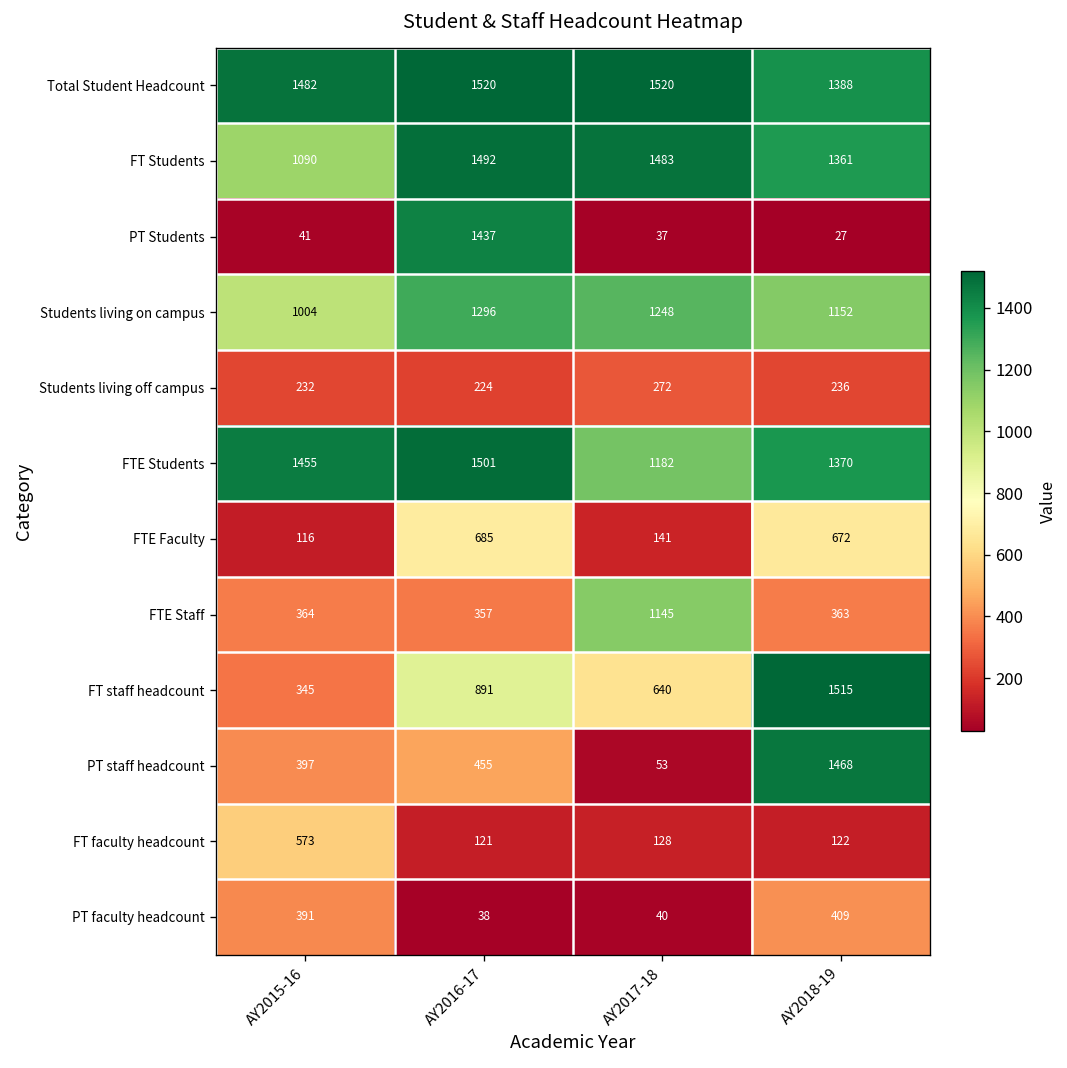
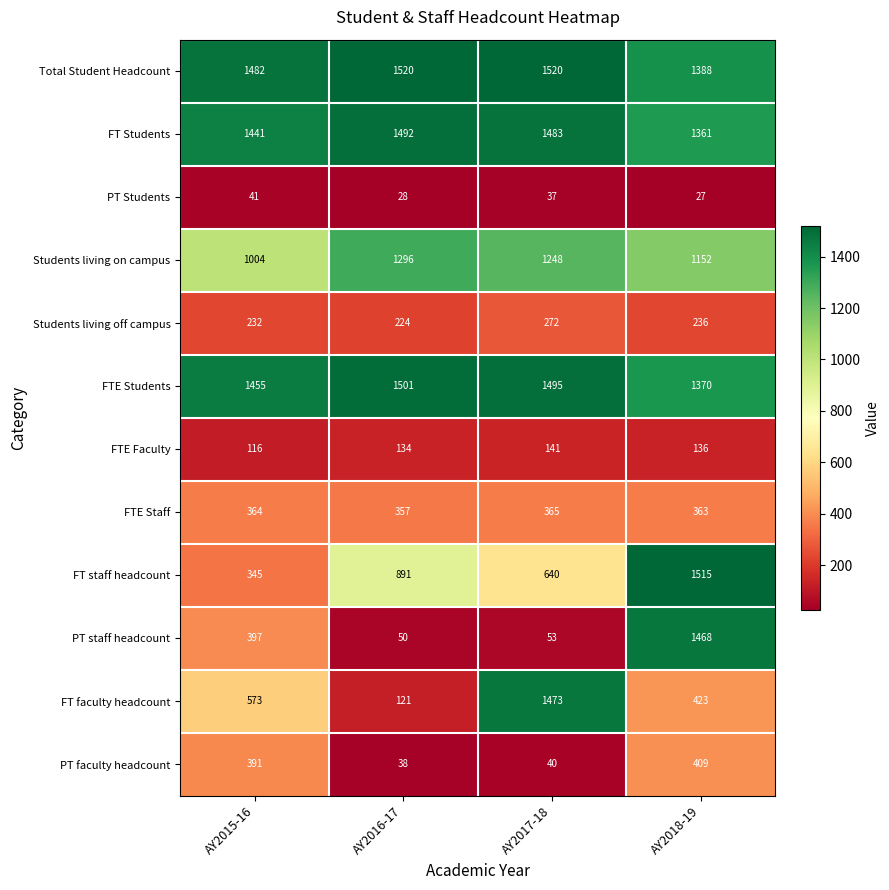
  {
    "Total Student Headcount": {
      "AY2015-16": 1482,
      "AY2016-17": 1520,
      "AY2017-18": 1520,
      "AY2018-19": 1388
    },
    "FT Students": {
-     "AY2015-16": 1090,
+     "AY2015-16": 1441,
      "AY2016-17": 1492,
      "AY2017-18": 1483,
      "AY2018-19": 1361
    },
    "PT Students": {
      "AY2015-16": 41,
-     "AY2016-17": 1437,
+     "AY2016-17": 28,
      "AY2017-18": 37,
      "AY2018-19": 27
    },
    "Students living on campus": {
      "AY2015-16": 1004,
      "AY2016-17": 1296,
      "AY2017-18": 1248,
      "AY2018-19": 1152
    },
    "Students living off campus": {
      "AY2015-16": 232,
      "AY2016-17": 224,
      "AY2017-18": 272,
      "AY2018-19": 236
    },
    "FTE Students": {
      "AY2015-16": 1455,
      "AY2016-17": 1501,
-     "AY2017-18": 1182,
+     "AY2017-18": 1495,
      "AY2018-19": 1370
    },
    "FTE Faculty": {
      "AY2015-16": 116,
-     "AY2016-17": 685,
+     "AY2016-17": 134,
      "AY2017-18": 141,
-     "AY2018-19": 672
+     "AY2018-19": 136
    },
    "FTE Staff": {
      "AY2015-16": 364,
      "AY2016-17": 357,
-     "AY2017-18": 1145,
+     "AY2017-18": 365,
      "AY2018-19": 363
    },
    "FT staff headcount": {
      "AY2015-16": 345,
      "AY2016-17": 891,
      "AY2017-18": 640,
      "AY2018-19": 1515
    },
    "PT staff headcount": {
      "AY2015-16": 397,
-     "AY2016-17": 455,
+     "AY2016-17": 50,
      "AY2017-18": 53,
      "AY2018-19": 1468
    },
    "FT faculty headcount": {
      "AY2015-16": 573,
      "AY2016-17": 121,
-     "AY2017-18": 128,
-     "AY2018-19": 122
+     "AY2017-18": 1473,
+     "AY2018-19": 423
    },
    "PT faculty headcount": {
      "AY2015-16": 391,
      "AY2016-17": 38,
      "AY2017-18": 40,
      "AY2018-19": 409
    }
  }
